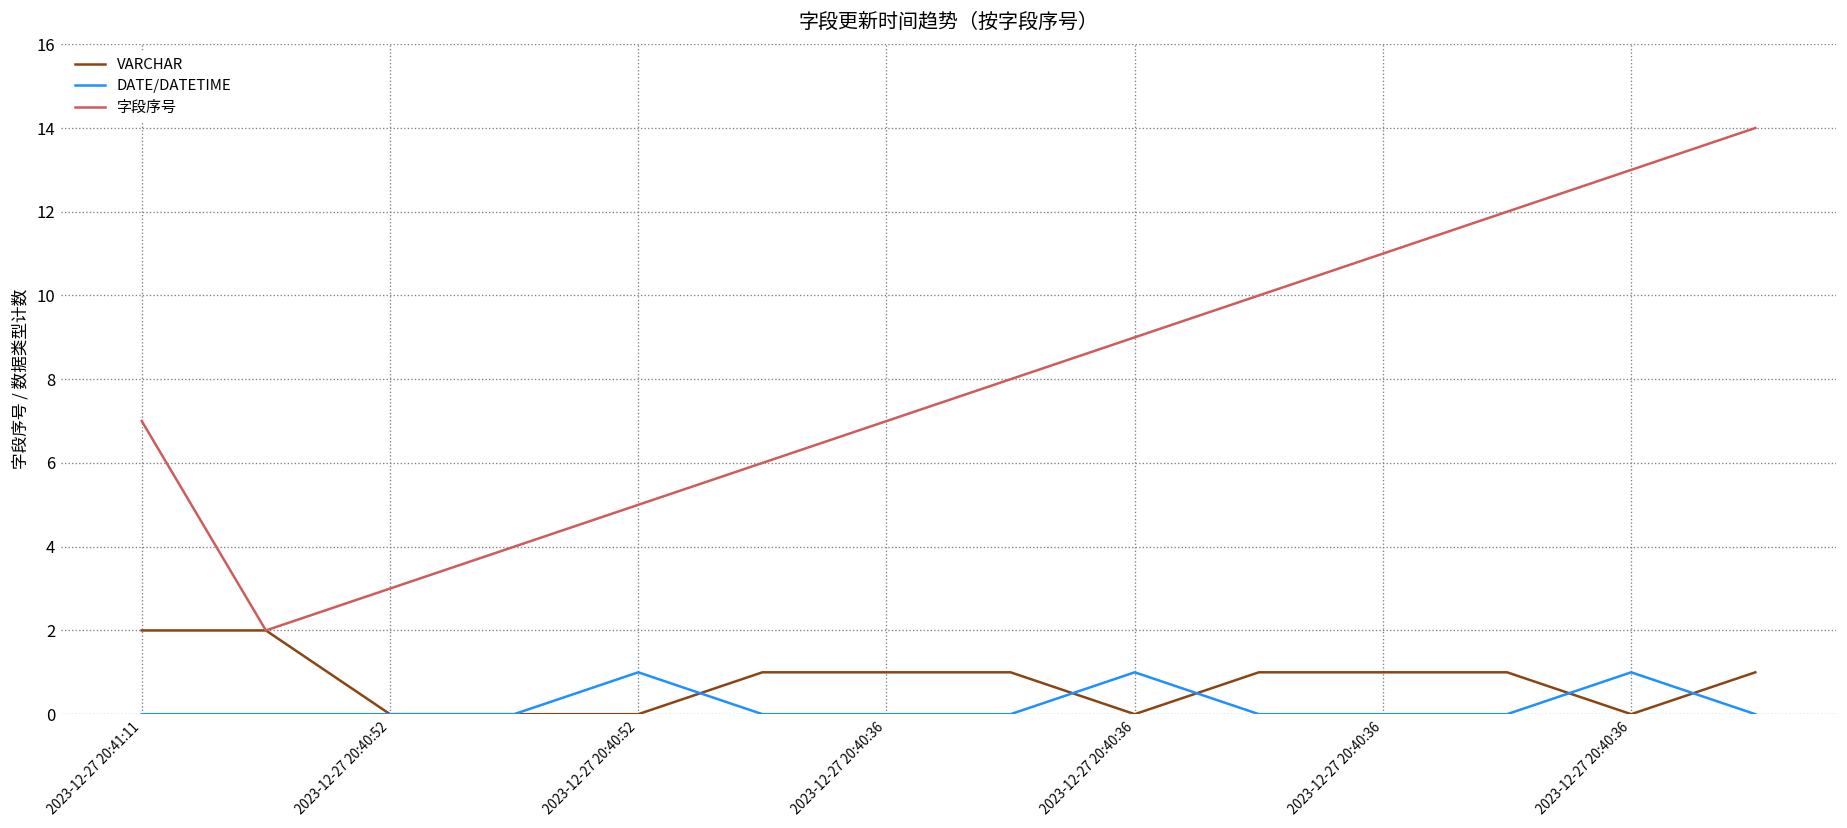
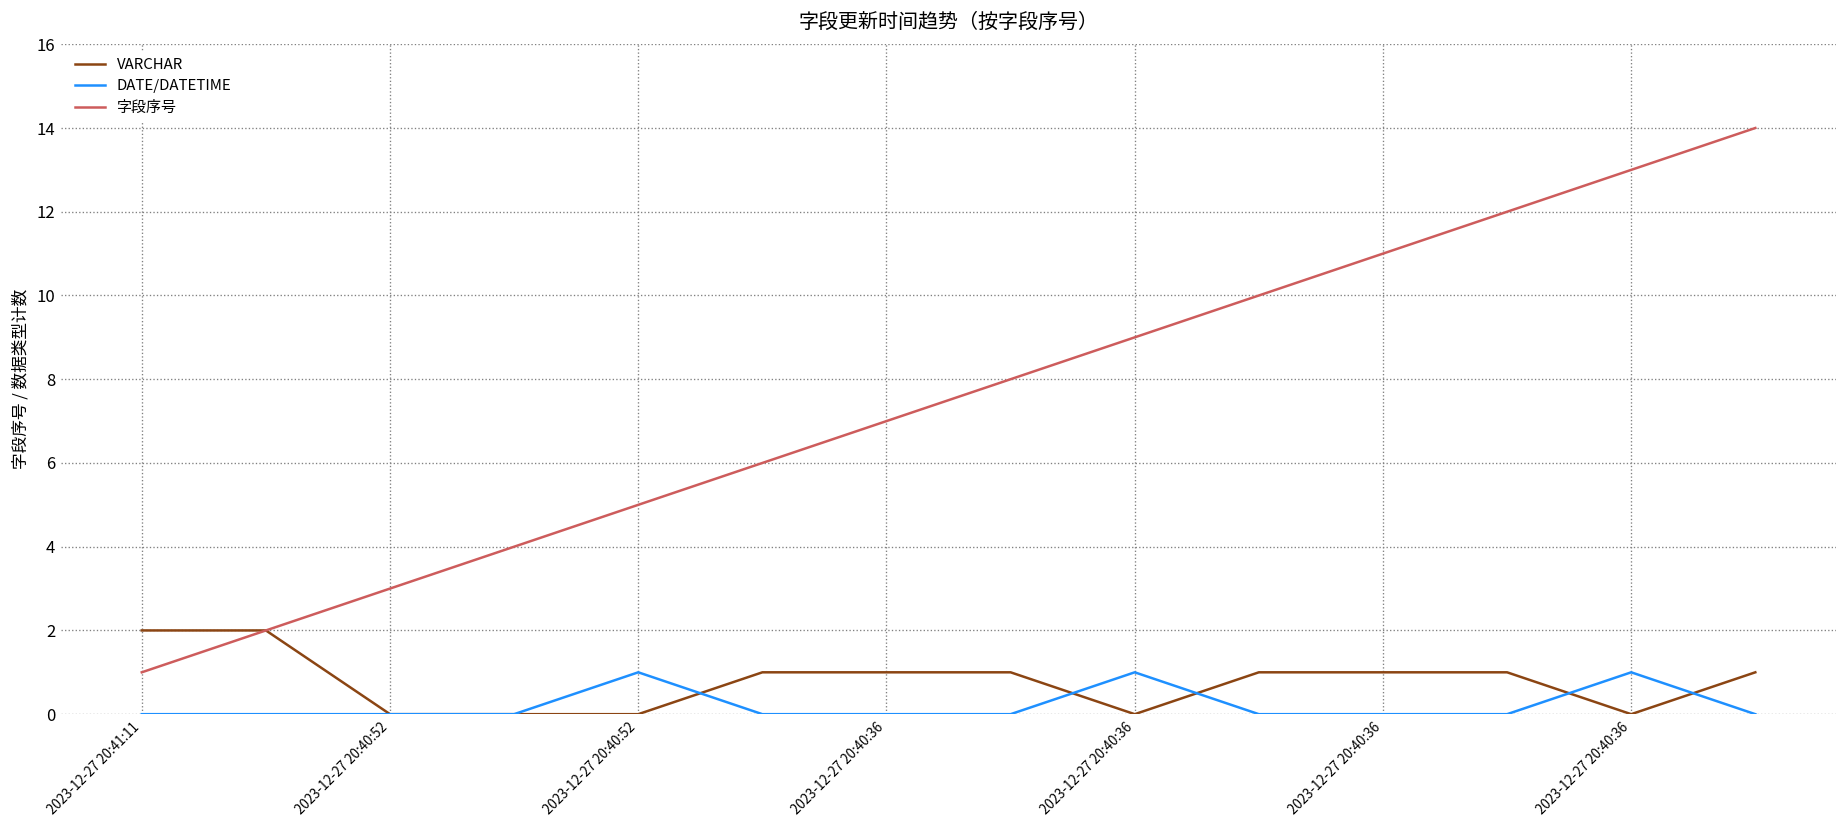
  {
    "VARCHAR": {
      "2023-12-27 20:41:11": 2
    },
    "DATE/DATETIME": {
      "2023-12-27 20:41:11": 0
    },
    "字段序号": {
-     "2023-12-27 20:41:11": 7
+     "2023-12-27 20:41:11": 1
    }
  }
